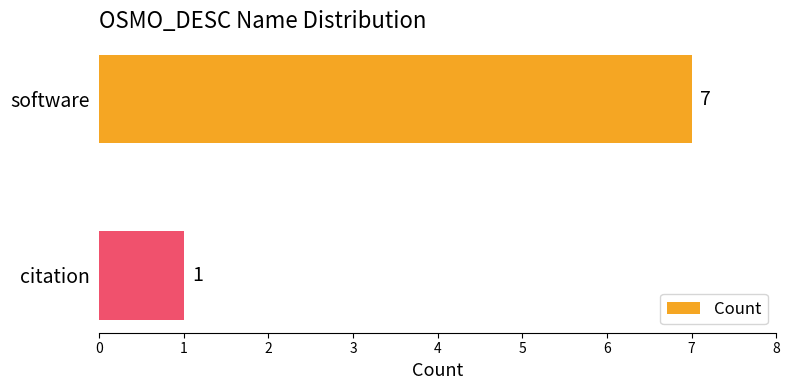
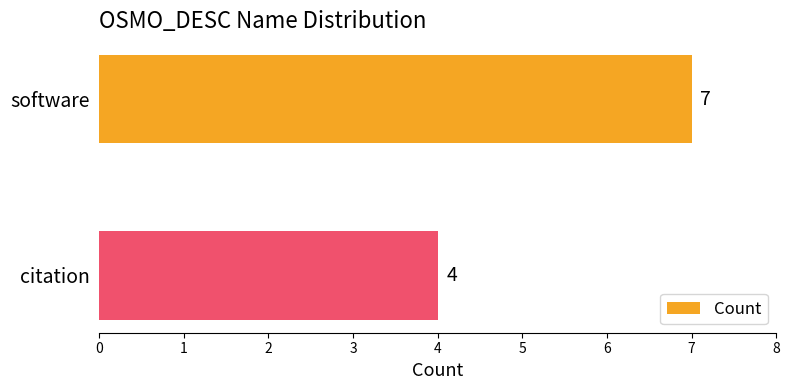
  {
    "software": 7,
-   "citation": 1
+   "citation": 4
  }
